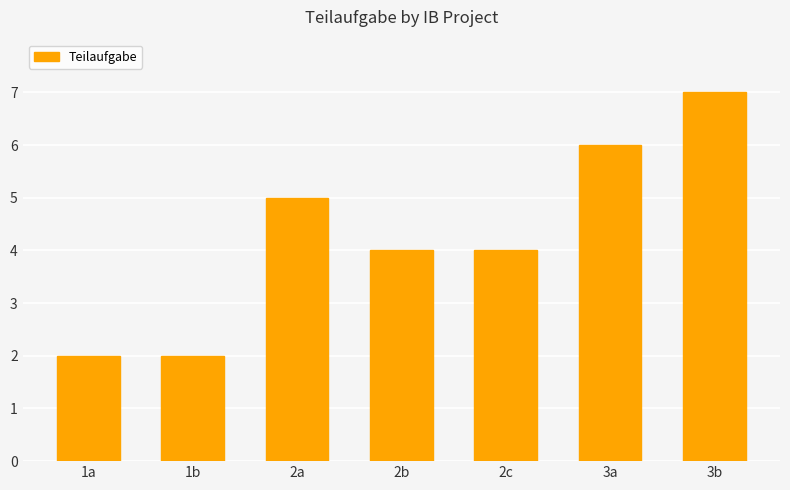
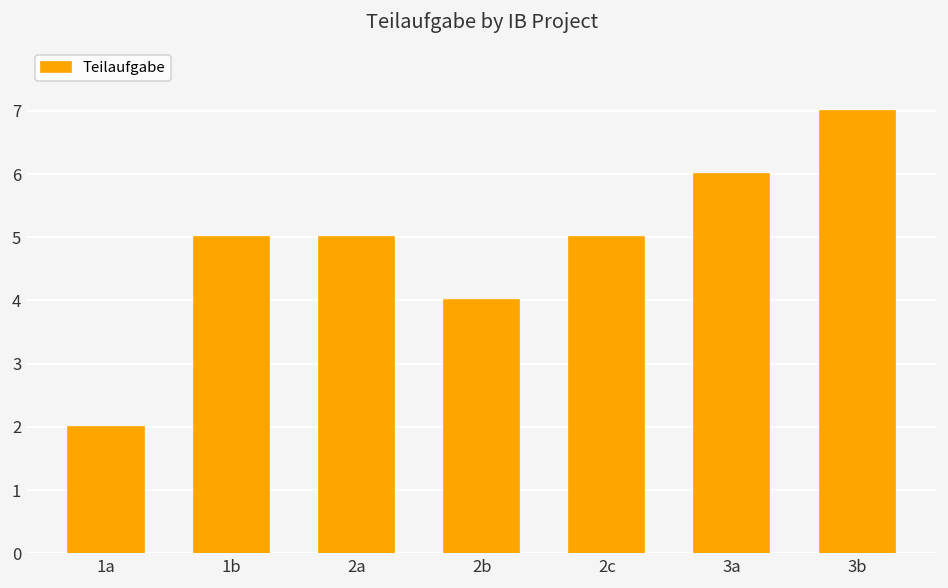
  {
    "1a": 2,
-   "1b": 2,
+   "1b": 5,
    "2a": 5,
    "2b": 4,
-   "2c": 4,
+   "2c": 5,
    "3a": 6,
    "3b": 7
  }
